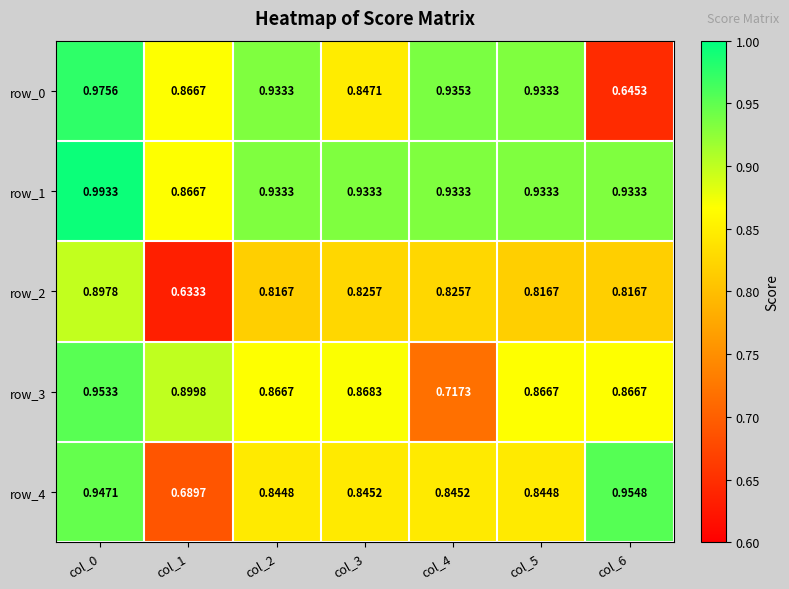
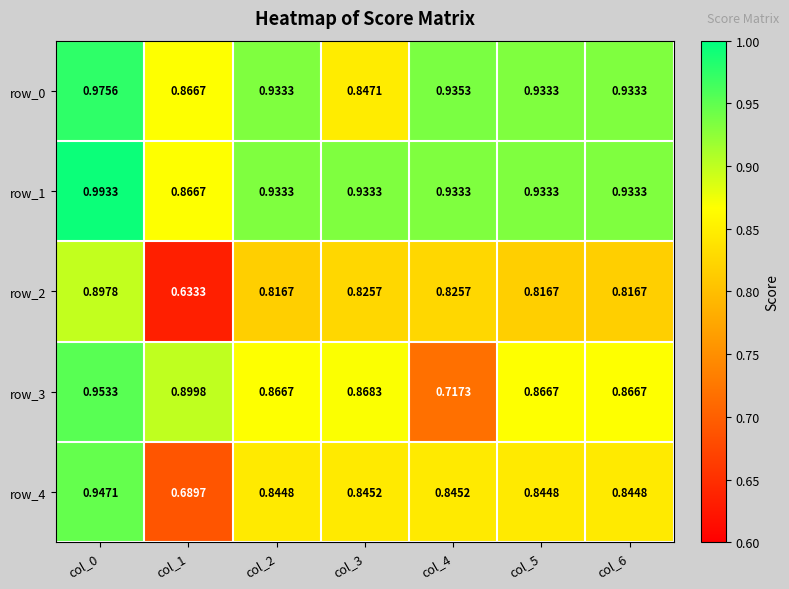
  {
    "row_0": {
      "col_0": 0.9756,
      "col_1": 0.8667,
      "col_2": 0.9333,
      "col_3": 0.8471,
      "col_4": 0.9353,
      "col_5": 0.9333,
-     "col_6": 0.6453
+     "col_6": 0.9333
    },
    "row_1": {
      "col_0": 0.9933,
      "col_1": 0.8667,
      "col_2": 0.9333,
      "col_3": 0.9333,
      "col_4": 0.9333,
      "col_5": 0.9333,
      "col_6": 0.9333
    },
    "row_2": {
      "col_0": 0.8978,
      "col_1": 0.6333,
      "col_2": 0.8167,
      "col_3": 0.8257,
      "col_4": 0.8257,
      "col_5": 0.8167,
      "col_6": 0.8167
    },
    "row_3": {
      "col_0": 0.9533,
      "col_1": 0.8998,
      "col_2": 0.8667,
      "col_3": 0.8683,
      "col_4": 0.7173,
      "col_5": 0.8667,
      "col_6": 0.8667
    },
    "row_4": {
      "col_0": 0.9471,
      "col_1": 0.6897,
      "col_2": 0.8448,
      "col_3": 0.8452,
      "col_4": 0.8452,
      "col_5": 0.8448,
-     "col_6": 0.9548
+     "col_6": 0.8448
    }
  }
